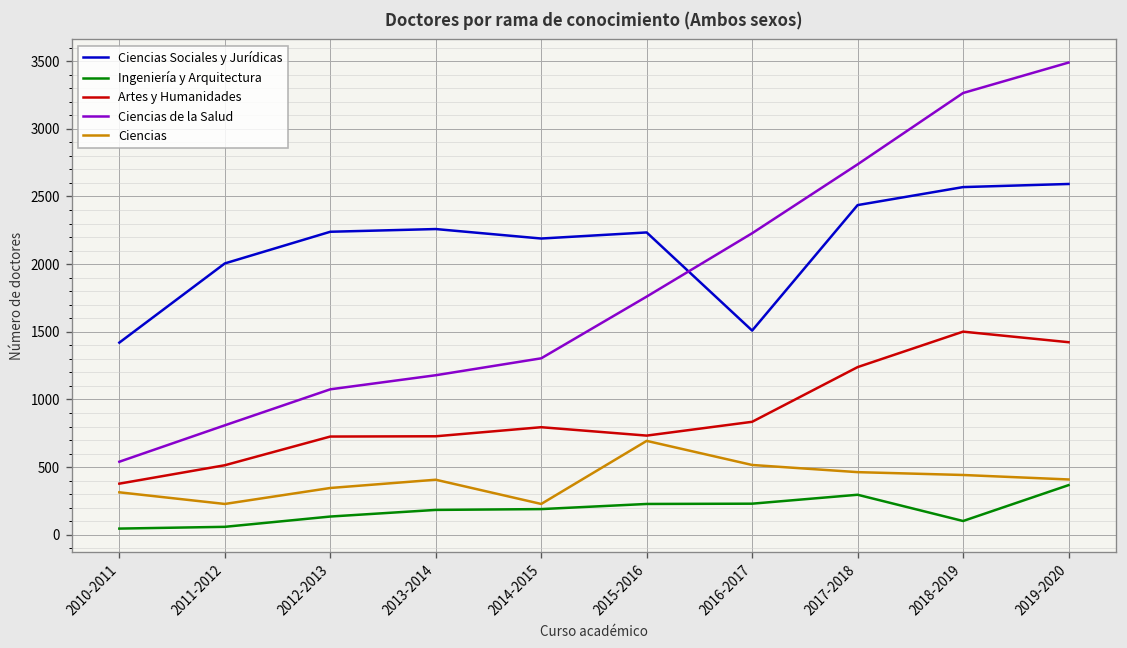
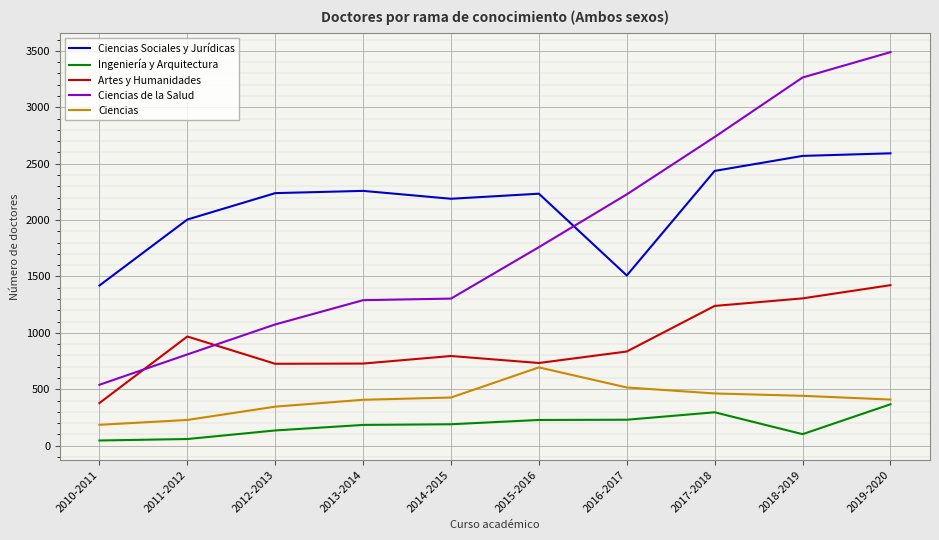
  {
    "Ciencias Sociales y Jurídicas": {
      "2010-2011": 1420,
      "2011-2012": 2010,
      "2012-2013": 2240,
      "2013-2014": 2260,
      "2014-2015": 2190,
      "2015-2016": 2230,
      "2016-2017": 1510,
      "2017-2018": 2440,
      "2018-2019": 2570,
      "2019-2020": 2590
    },
    "Ingeniería y Arquitectura": {
      "2010-2011": 50,
      "2011-2012": 60,
      "2012-2013": 140,
      "2013-2014": 180,
      "2014-2015": 190,
      "2015-2016": 230,
      "2016-2017": 230,
      "2017-2018": 300,
      "2018-2019": 100,
      "2019-2020": 370
    },
    "Artes y Humanidades": {
      "2010-2011": 380,
-     "2011-2012": 510,
+     "2011-2012": 970,
      "2012-2013": 730,
      "2013-2014": 730,
      "2014-2015": 800,
      "2015-2016": 730,
      "2016-2017": 840,
      "2017-2018": 1240,
-     "2018-2019": 1500,
+     "2018-2019": 1310,
      "2019-2020": 1420
    },
    "Ciencias de la Salud": {
      "2010-2011": 540,
      "2011-2012": 810,
      "2012-2013": 1080,
-     "2013-2014": 1180,
+     "2013-2014": 1290,
      "2014-2015": 1300,
      "2015-2016": 1760,
      "2016-2017": 2230,
      "2017-2018": 2740,
      "2018-2019": 3260,
      "2019-2020": 3490
    },
    "Ciencias": {
-     "2010-2011": 310,
+     "2010-2011": 190,
      "2011-2012": 230,
      "2012-2013": 350,
      "2013-2014": 410,
-     "2014-2015": 230,
+     "2014-2015": 430,
      "2015-2016": 690,
      "2016-2017": 520,
      "2017-2018": 460,
      "2018-2019": 440,
      "2019-2020": 410
    }
  }
